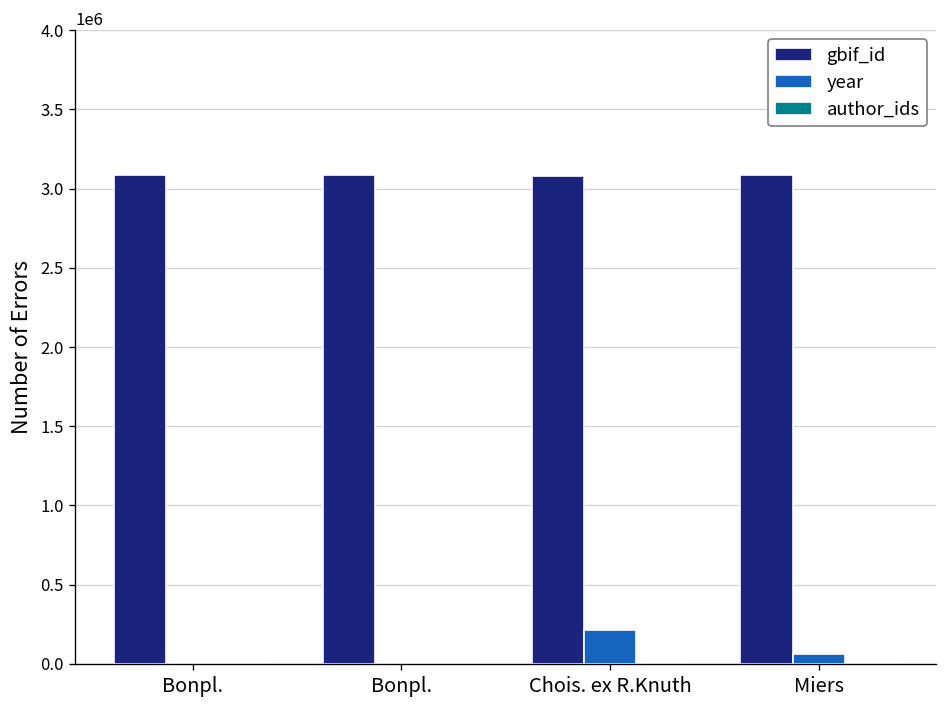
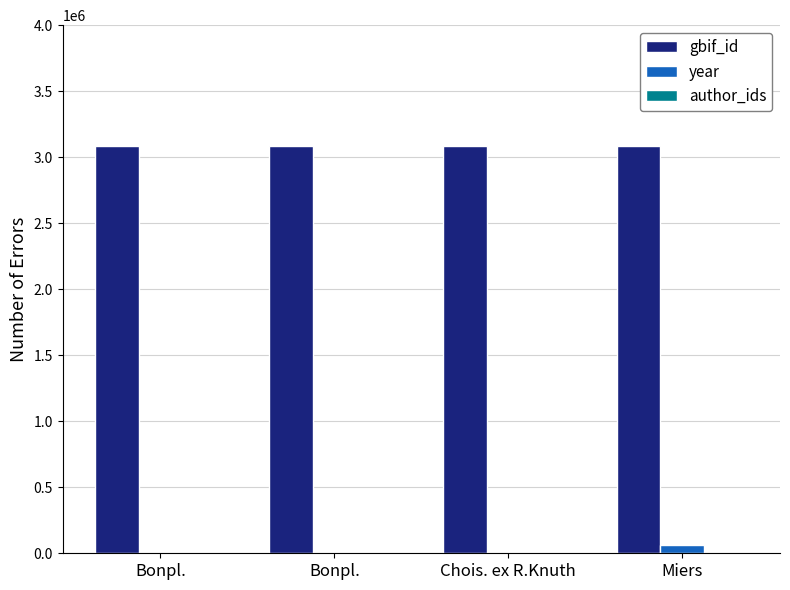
  {
    "gbif_id": {
      "Chois. ex R.Knuth": 3080000,
      "Miers": 3080000
    },
    "year": {
-     "Chois. ex R.Knuth": 210000,
+     "Chois. ex R.Knuth": 0,
      "Miers": 60000
    },
    "author_ids": {
      "Chois. ex R.Knuth": 0,
      "Miers": 0
    }
  }
